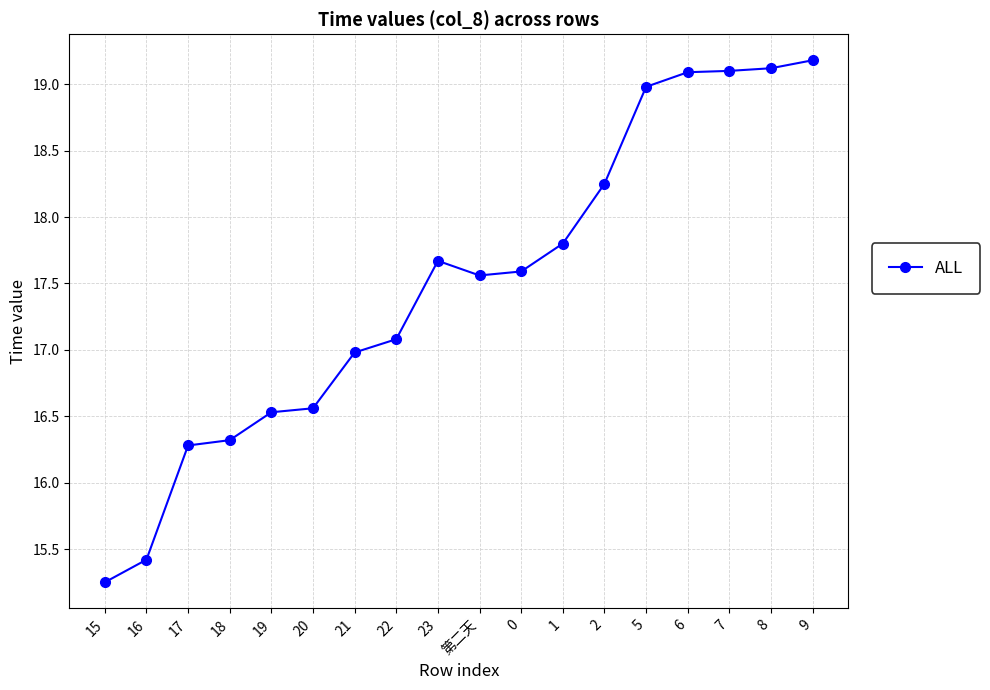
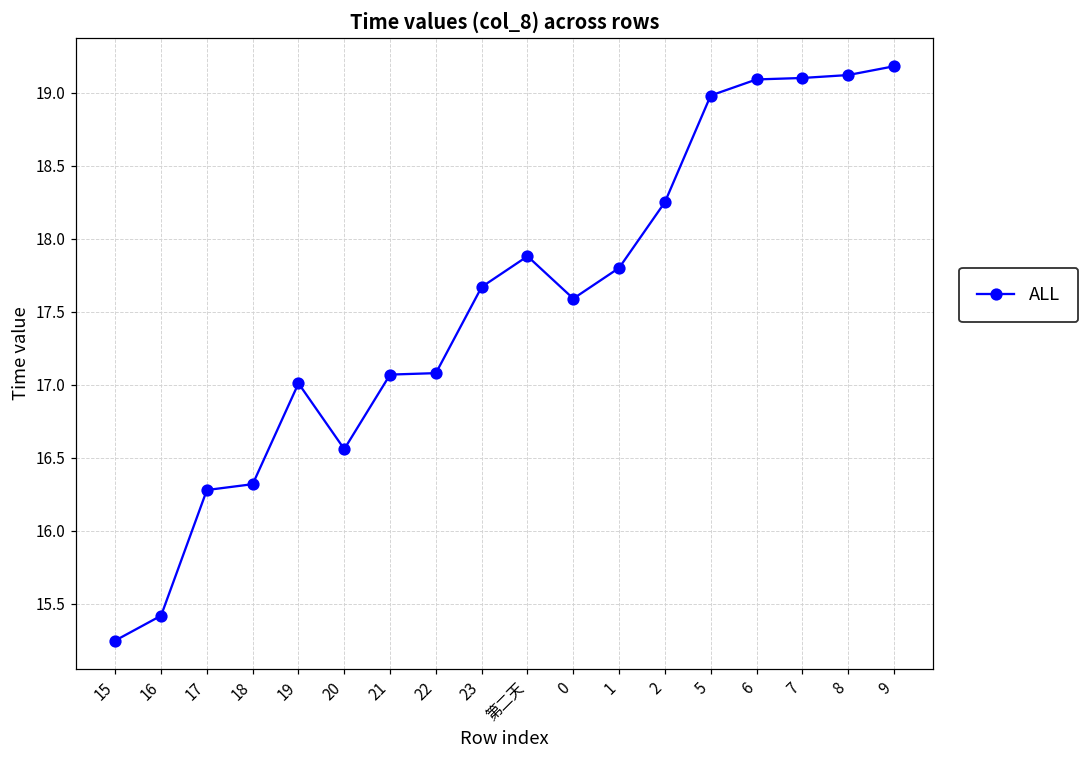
  {
    "15": 15.25,
    "16": 15.42,
    "17": 16.28,
    "18": 16.32,
-   "19": 16.53,
+   "19": 17.01,
    "20": 16.56,
-   "21": 16.98,
+   "21": 17.07,
    "22": 17.08,
    "23": 17.67,
-   "第二天": 17.56,
+   "第二天": 17.88,
    "0": 17.59,
    "1": 17.80,
    "2": 18.25,
    "5": 18.98,
    "6": 19.09,
    "7": 19.10,
    "8": 19.12,
    "9": 19.18
  }
